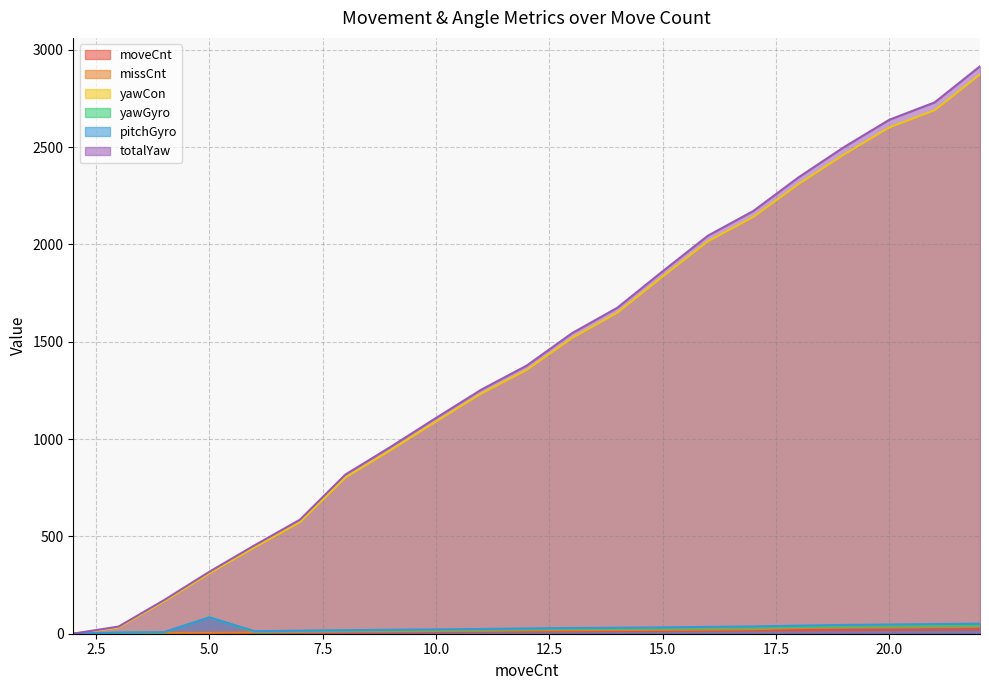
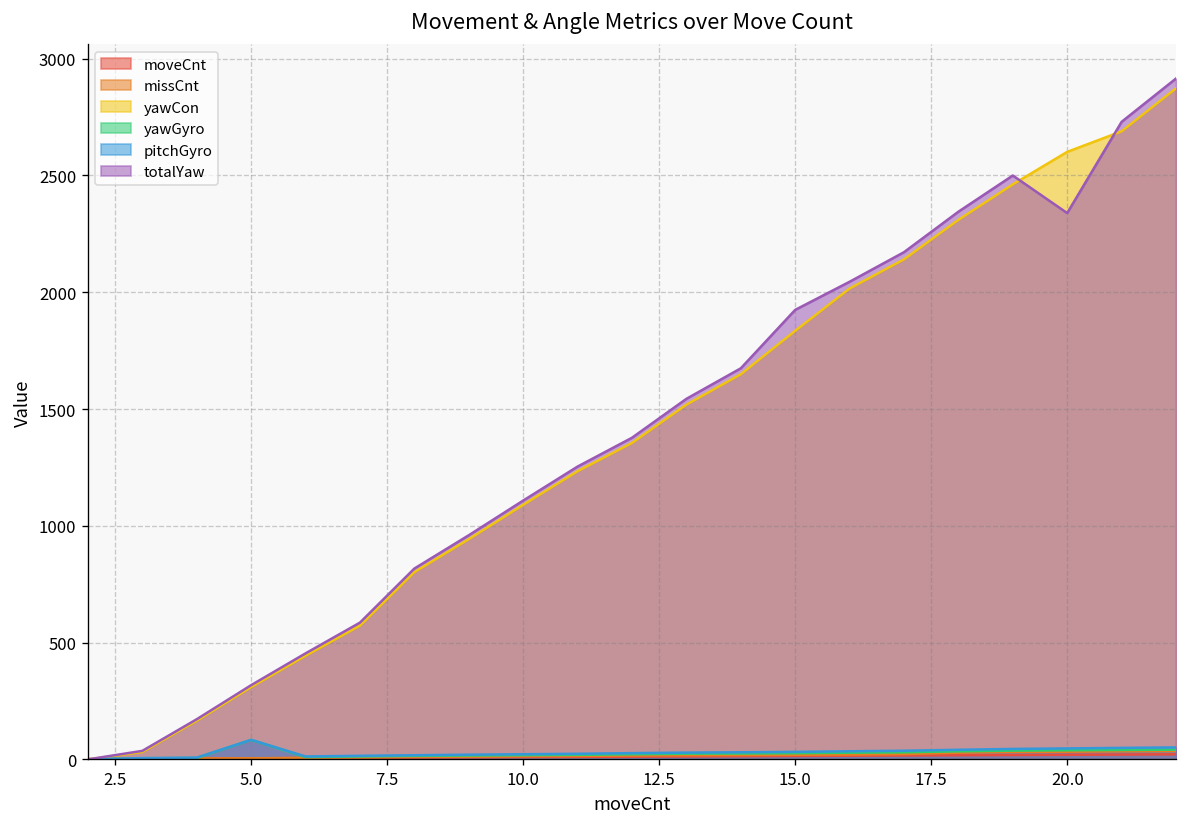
  {
    "totalYaw": {
      "10.0": 1110,
-     "15.0": 1860,
-     "20.0": 2640
+     "15.0": 1920,
+     "20.0": 2340
    }
  }
